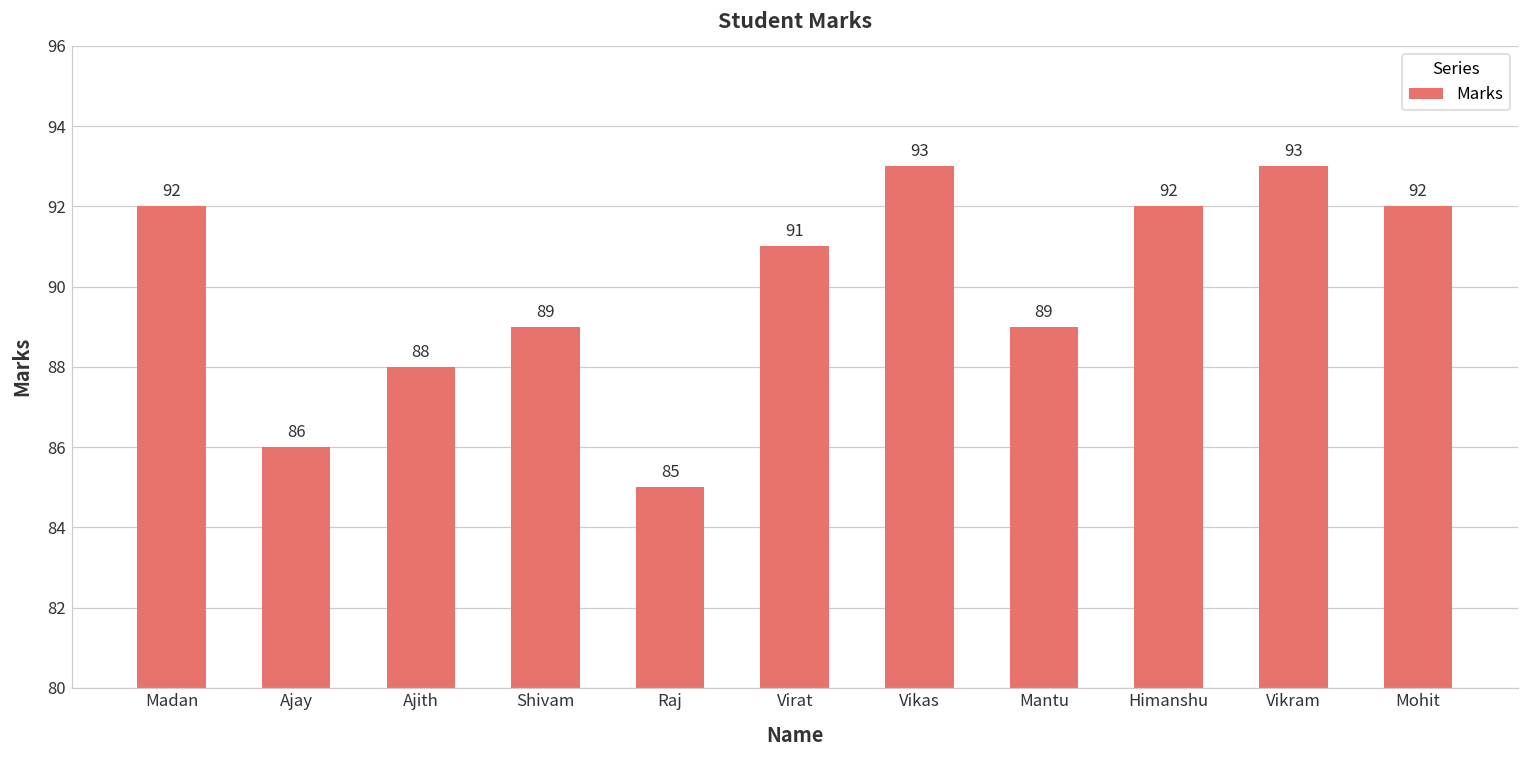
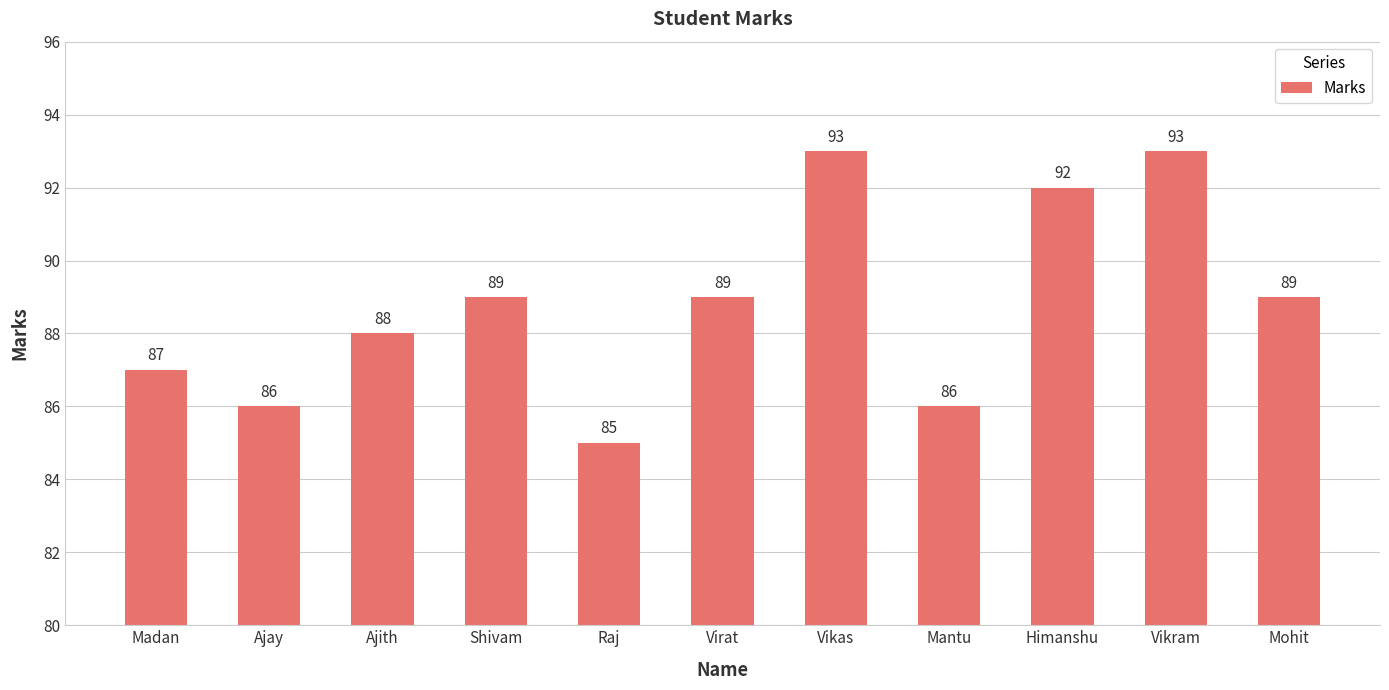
  {
-   "Madan": 92,
+   "Madan": 87,
    "Ajay": 86,
    "Ajith": 88,
    "Shivam": 89,
    "Raj": 85,
-   "Virat": 91,
+   "Virat": 89,
    "Vikas": 93,
-   "Mantu": 89,
+   "Mantu": 86,
    "Himanshu": 92,
    "Vikram": 93,
-   "Mohit": 92
+   "Mohit": 89
  }
